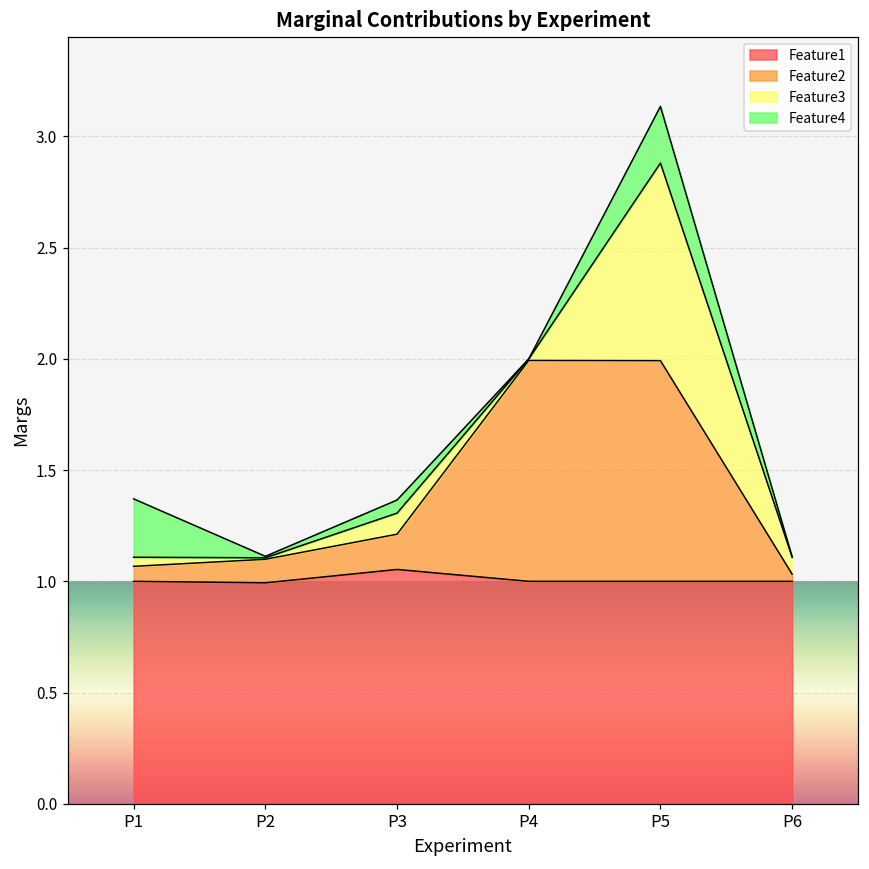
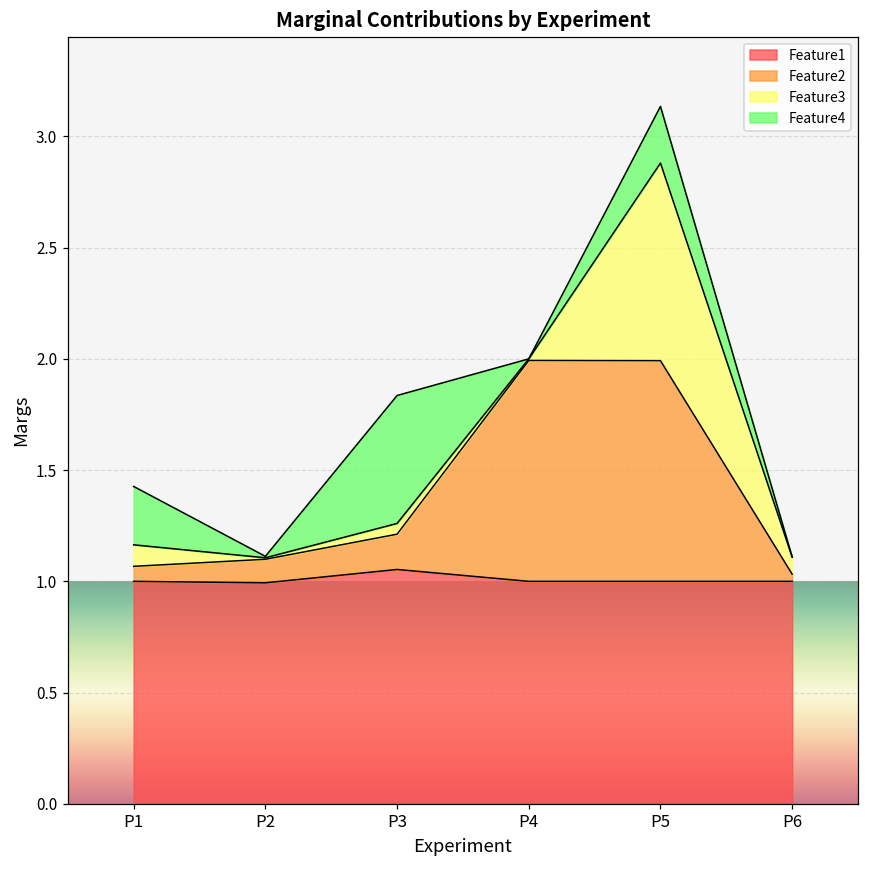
  {
    "Feature1": {
      "P1": 1.00,
      "P2": 0.99,
      "P3": 1.05,
      "P4": 1.00,
      "P5": 1.00,
      "P6": 1.00
    },
    "Feature2": {
      "P1": 0.07,
      "P3": 0.16,
      "P5": 0.99,
      "P6": 0.03
    },
    "Feature3": {
-     "P1": 0.04,
-     "P3": 0.09,
+     "P1": 0.10,
+     "P3": 0.05,
      "P5": 0.89
    },
    "Feature4": {
      "P1": 0.26,
-     "P3": 0.06,
+     "P3": 0.58,
      "P5": 0.25
    }
  }
